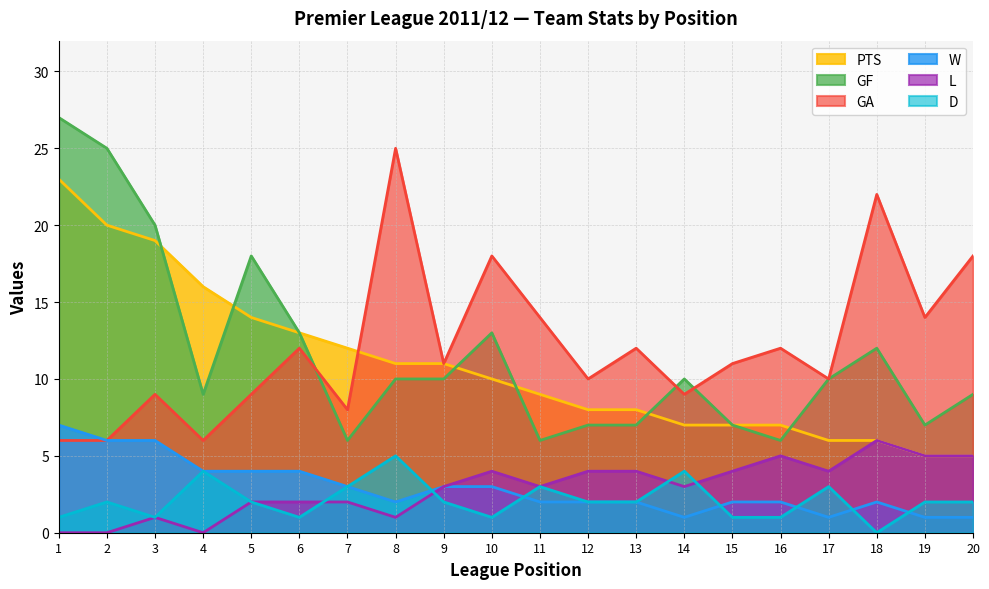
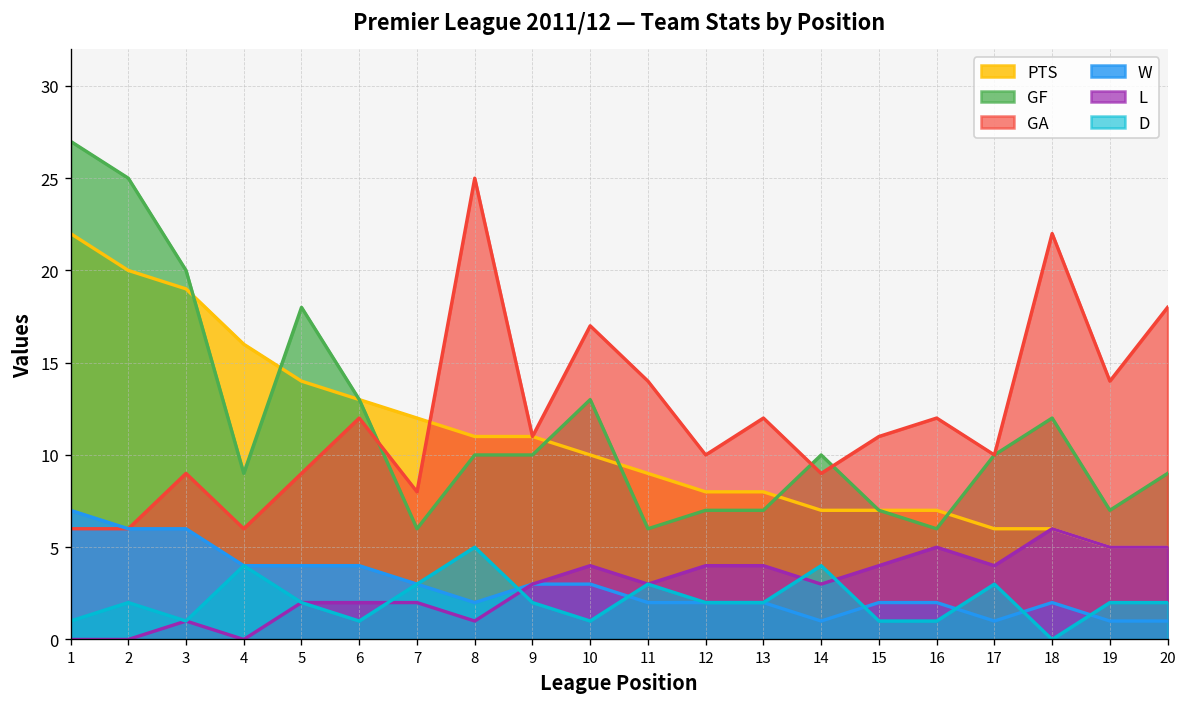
  {
    "PTS": {
-     "1": 23,
+     "1": 22,
      "2": 20,
      "3": 19,
      "4": 16,
      "5": 14,
      "7": 12,
      "8": 11,
      "10": 10,
      "11": 9,
      "12": 8,
      "13": 8,
      "14": 7,
      "16": 7,
      "17": 6
    },
    "GF": {
      "1": 27,
      "2": 25,
      "3": 20,
      "4": 9,
      "5": 18,
      "7": 6,
      "8": 10,
      "9": 10,
      "10": 13,
      "11": 6,
      "12": 7,
      "13": 7,
      "14": 10,
      "16": 6,
      "18": 12,
      "19": 7,
      "20": 9
    },
    "GA": {
      "1": 6,
      "3": 9,
      "4": 6,
      "5": 9,
      "6": 12,
      "7": 8,
      "8": 25,
-     "10": 18,
+     "10": 17,
      "11": 14,
      "12": 10,
      "13": 12,
      "14": 9,
      "15": 11,
      "16": 12,
      "18": 22,
      "19": 14,
      "20": 18
    },
    "L": {
      "1": 0,
      "2": 0,
      "4": 0,
      "6": 2,
      "7": 2,
      "8": 1,
      "10": 4,
      "12": 4,
      "13": 4,
      "14": 3,
      "15": 4,
      "16": 5,
      "17": 4
    }
  }
